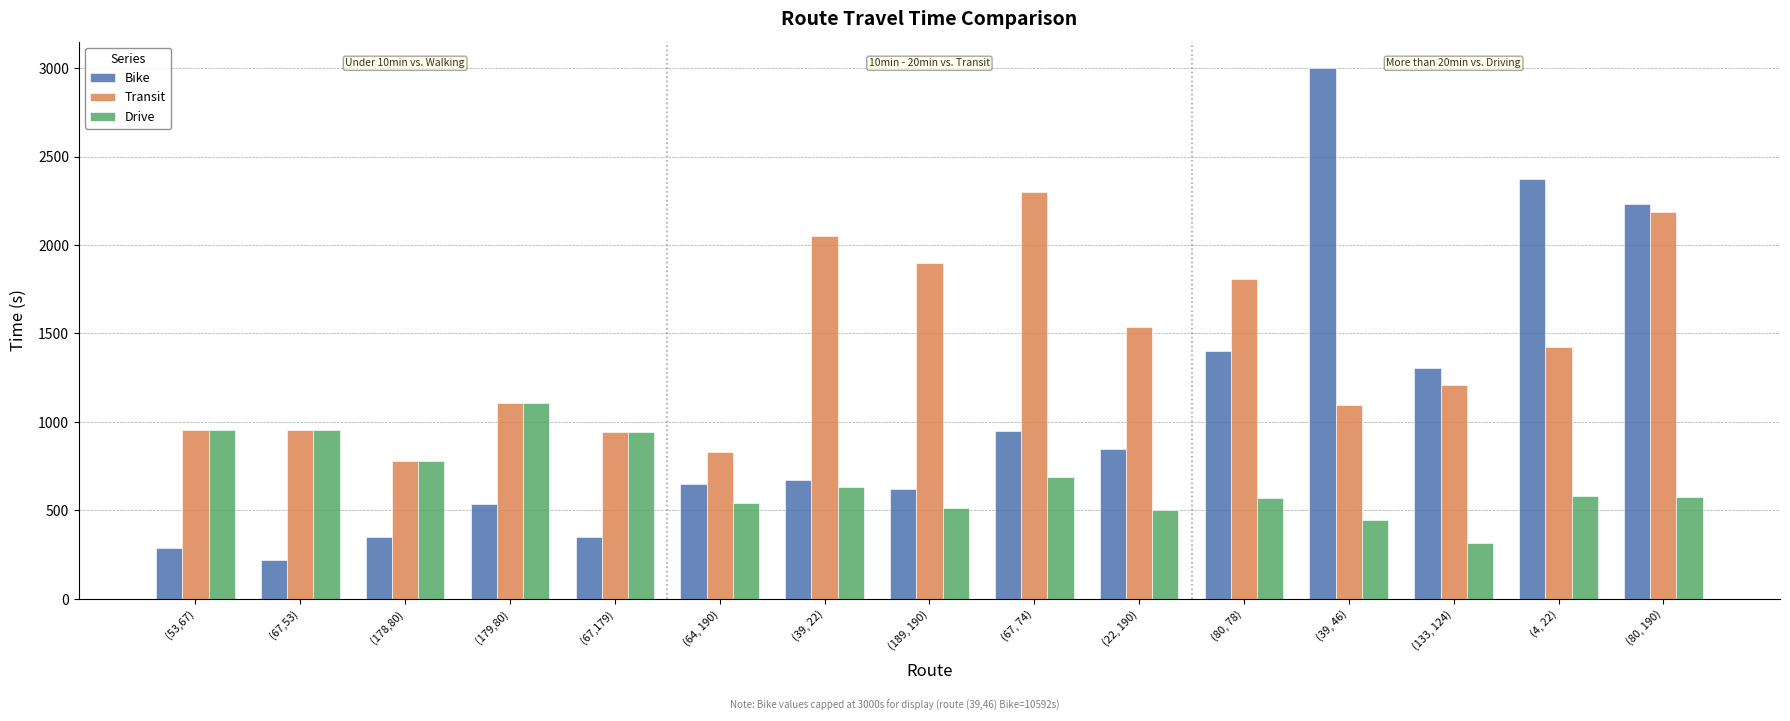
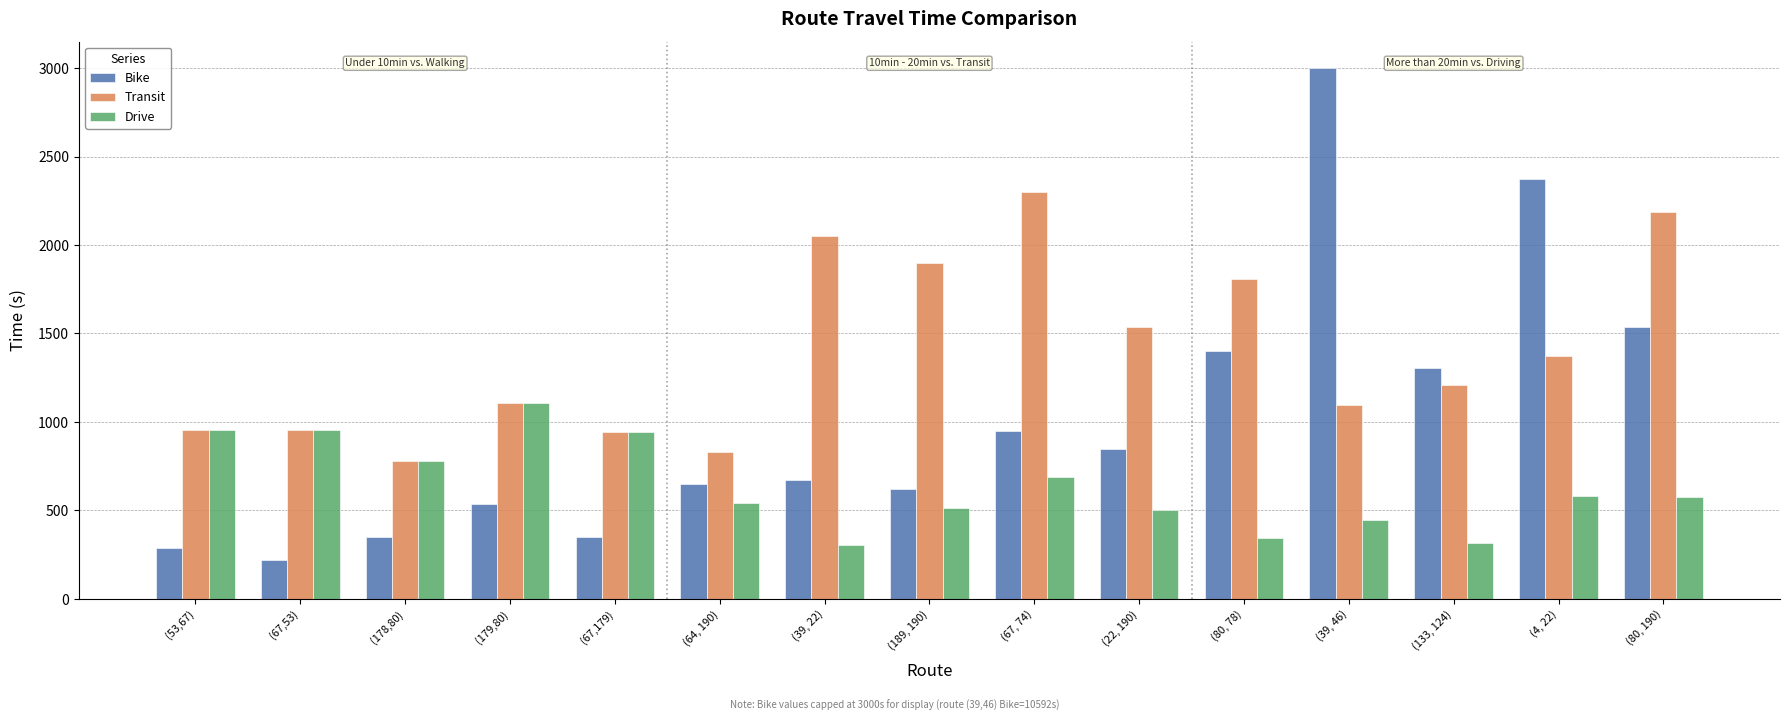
  {
    "Bike": {
      "(53,67)": 290,
      "(67,53)": 220,
      "(178,80)": 350,
      "(179,80)": 540,
      "(67,179)": 350,
      "(64, 190)": 650,
      "(39, 22)": 670,
      "(189, 190)": 620,
      "(67, 74)": 950,
      "(22, 190)": 850,
      "(80, 78)": 1400,
      "(39, 46)": 3000,
      "(133, 124)": 1300,
      "(4, 22)": 2370,
-     "(80, 190)": 2230
+     "(80, 190)": 1540
    },
    "Transit": {
      "(53,67)": 950,
      "(67,53)": 950,
      "(178,80)": 780,
      "(179,80)": 1110,
      "(67,179)": 940,
      "(64, 190)": 830,
      "(39, 22)": 2050,
      "(189, 190)": 1900,
      "(67, 74)": 2300,
      "(22, 190)": 1540,
      "(80, 78)": 1810,
      "(39, 46)": 1090,
      "(133, 124)": 1210,
-     "(4, 22)": 1420,
+     "(4, 22)": 1370,
      "(80, 190)": 2190
    },
    "Drive": {
      "(53,67)": 950,
      "(67,53)": 950,
      "(178,80)": 780,
      "(179,80)": 1110,
      "(67,179)": 940,
      "(64, 190)": 540,
-     "(39, 22)": 630,
+     "(39, 22)": 300,
      "(189, 190)": 510,
      "(67, 74)": 690,
      "(22, 190)": 500,
-     "(80, 78)": 570,
+     "(80, 78)": 340,
      "(39, 46)": 450,
      "(133, 124)": 320,
      "(4, 22)": 580,
      "(80, 190)": 580
    }
  }
